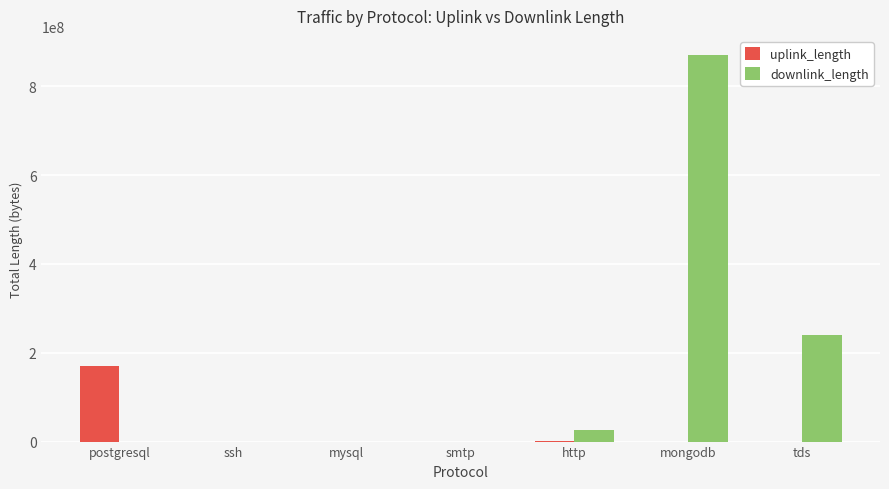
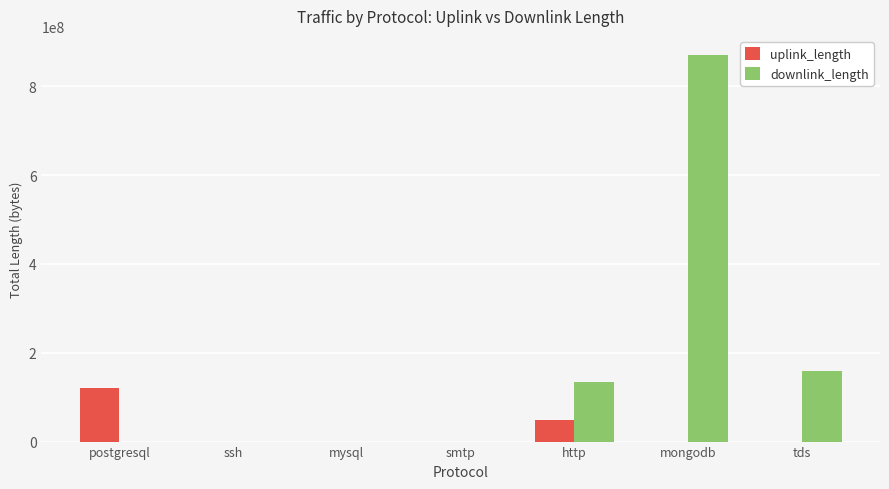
  {
    "uplink_length": {
-     "postgresql": 170000000,
-     "http": 0
+     "postgresql": 120000000,
+     "http": 50000000
    },
    "downlink_length": {
-     "http": 30000000,
+     "http": 140000000,
      "mongodb": 870000000,
-     "tds": 240000000
+     "tds": 160000000
    }
  }
